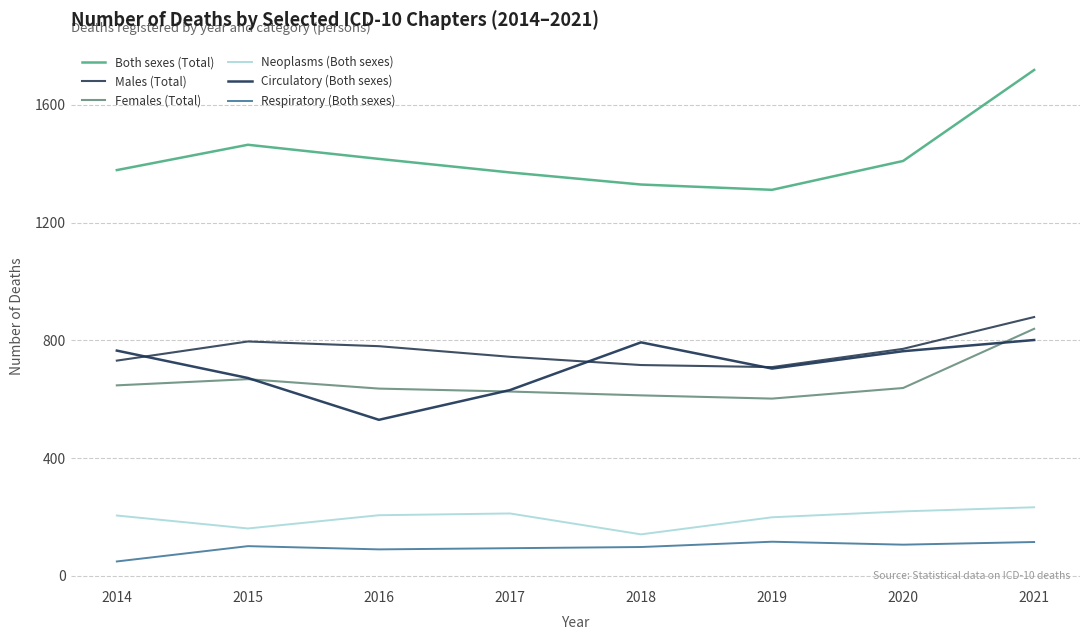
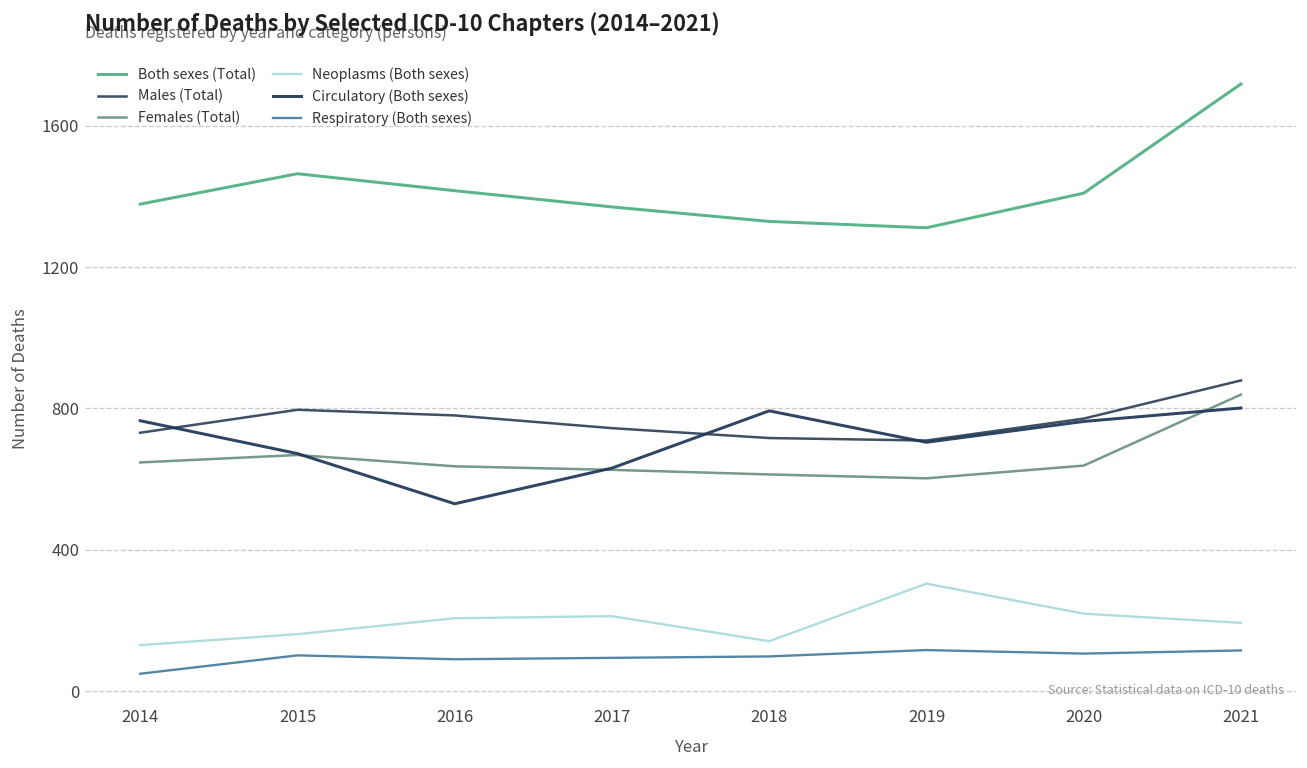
  {
    "Neoplasms (Both sexes)": {
-     "2014": 210,
+     "2014": 130,
      "2015": 160,
      "2016": 210,
      "2017": 210,
      "2018": 140,
-     "2019": 200,
+     "2019": 300,
      "2020": 220,
-     "2021": 230
+     "2021": 190
    }
  }
